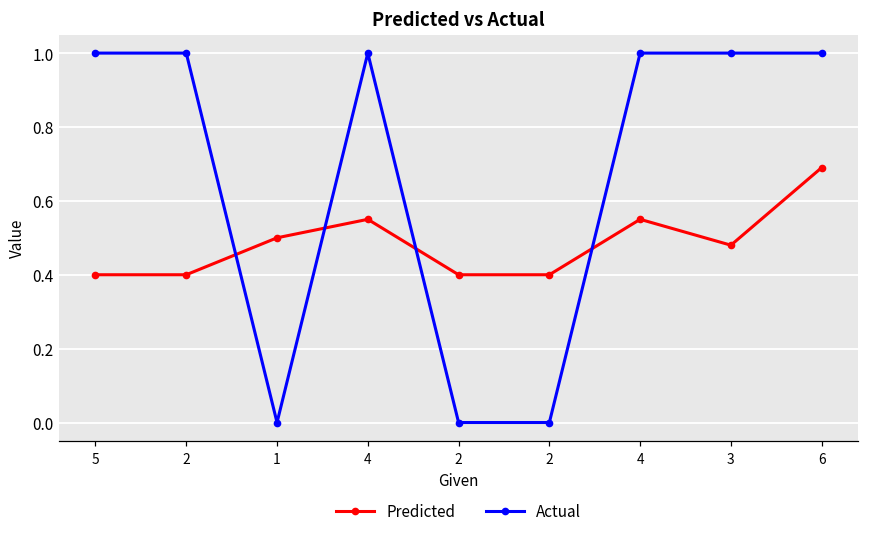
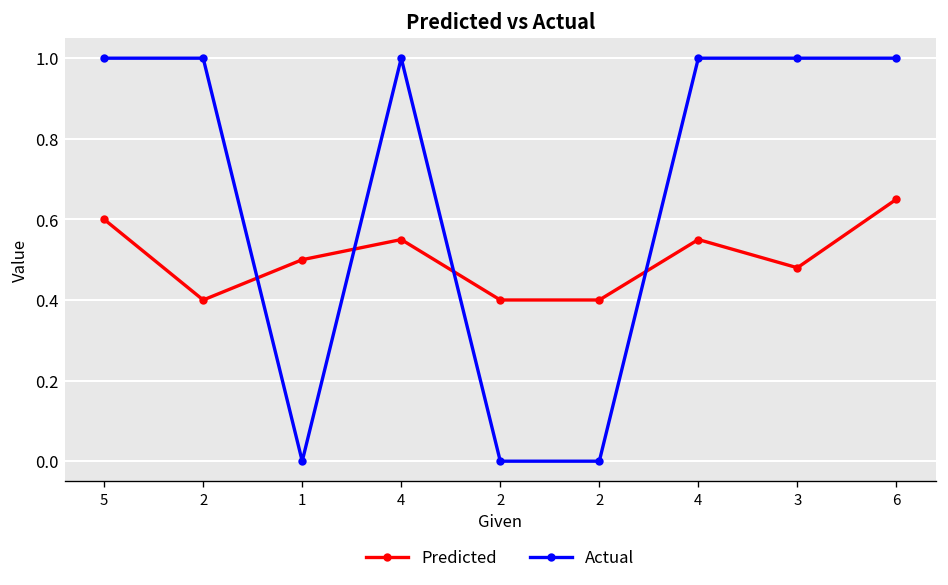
  {
    "Predicted": {
-     "5": 0.4,
+     "5": 0.6,
      "1": 0.50,
      "3": 0.48,
-     "6": 0.69
+     "6": 0.65
    },
    "Actual": {
      "5": 1.00,
      "1": 0.00,
      "3": 1.00,
      "6": 1.00
    }
  }
